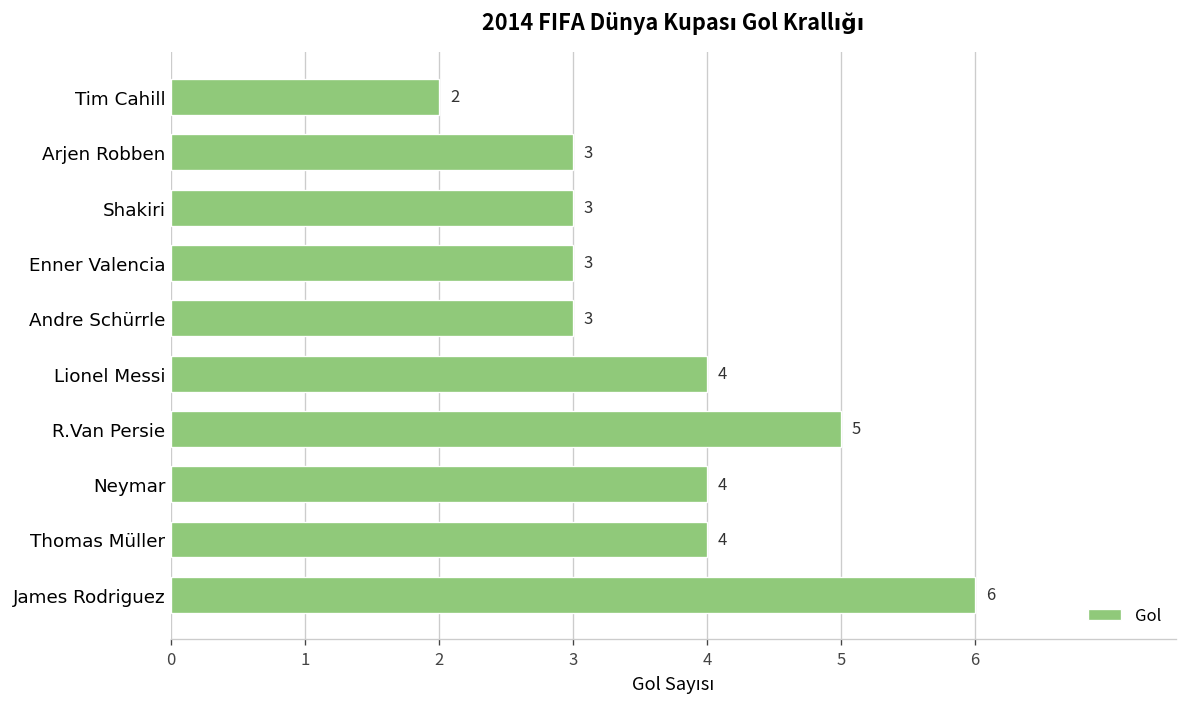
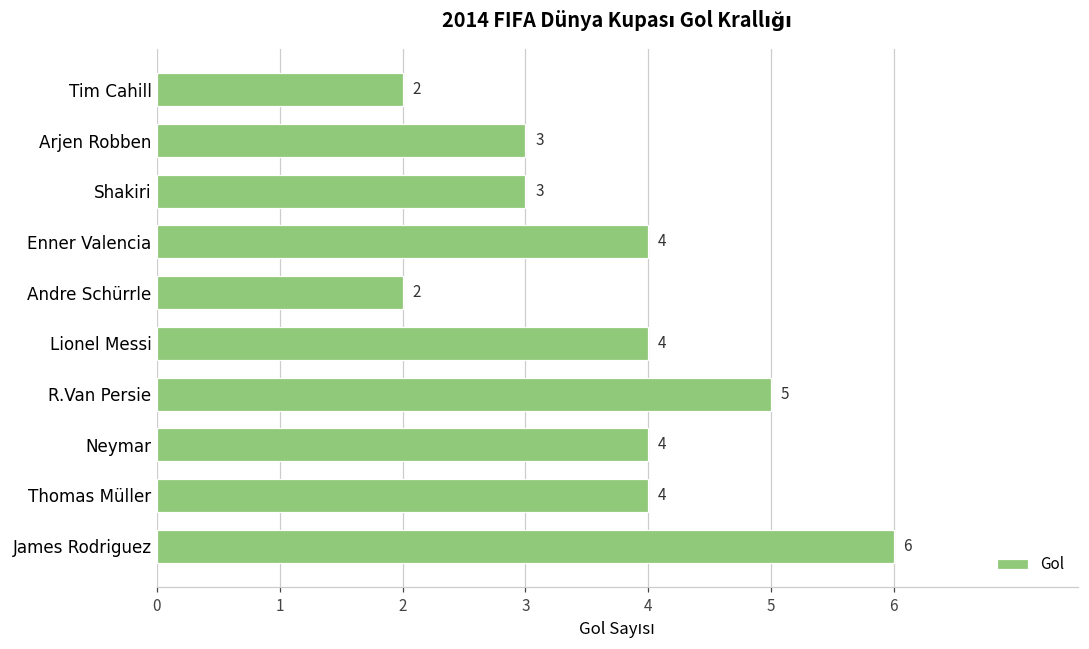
  {
    "Tim Cahill": 2,
    "Arjen Robben": 3,
    "Shakiri": 3,
-   "Enner Valencia": 3,
-   "Andre Schürrle": 3,
+   "Enner Valencia": 4,
+   "Andre Schürrle": 2,
    "Lionel Messi": 4,
    "R.Van Persie": 5,
    "Neymar": 4,
    "Thomas Müller": 4,
    "James Rodriguez": 6
  }
